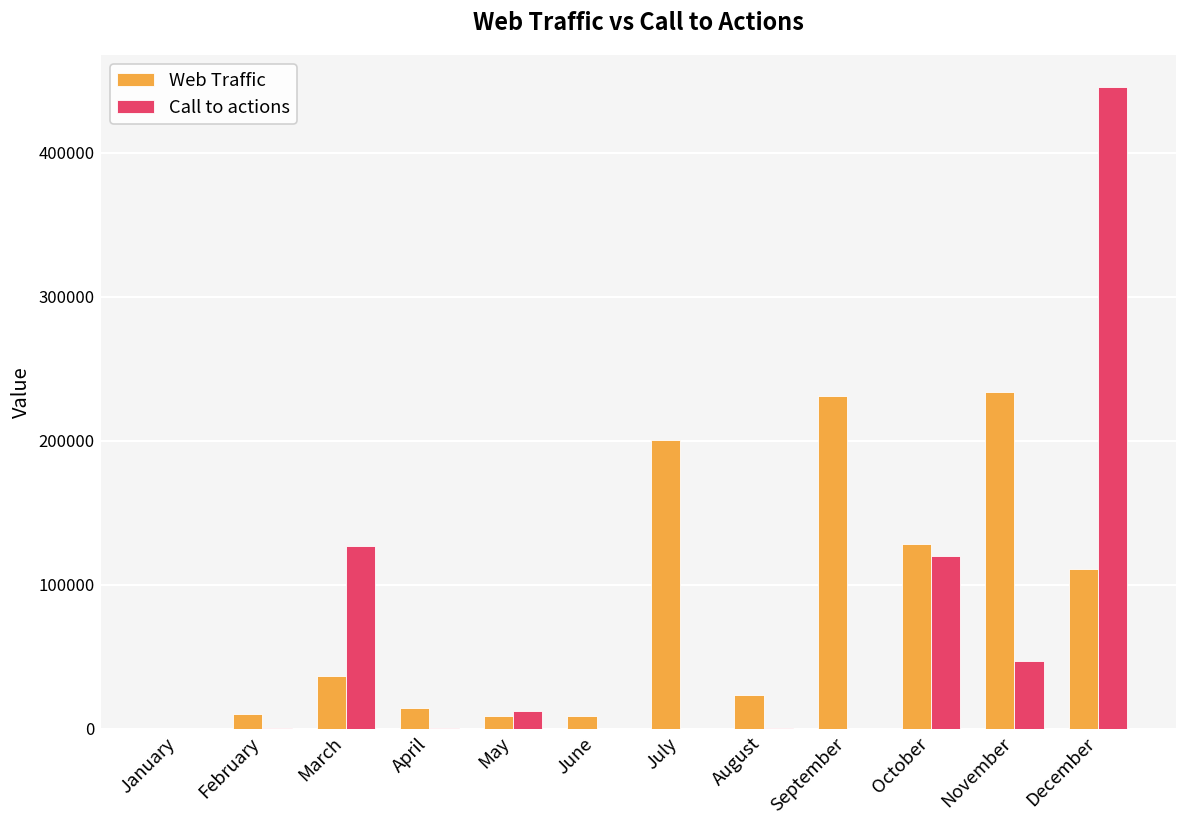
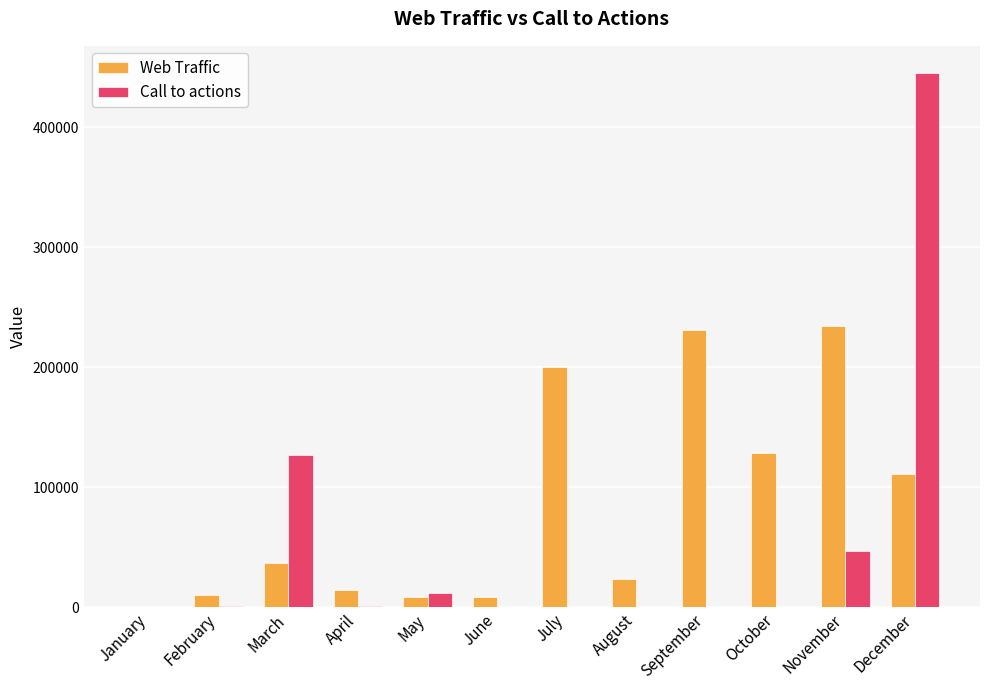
  {
    "Web Traffic": {
      "February": 10000,
      "March": 37000,
      "April": 15000,
      "May": 9000,
      "June": 9000,
      "July": 200000,
      "August": 24000,
      "September": 231000,
      "October": 128000,
      "November": 234000,
      "December": 111000
    },
    "Call to actions": {
      "March": 127000,
      "May": 12000,
-     "October": 120000,
+     "October": 1000,
      "November": 47000,
      "December": 446000
    }
  }
